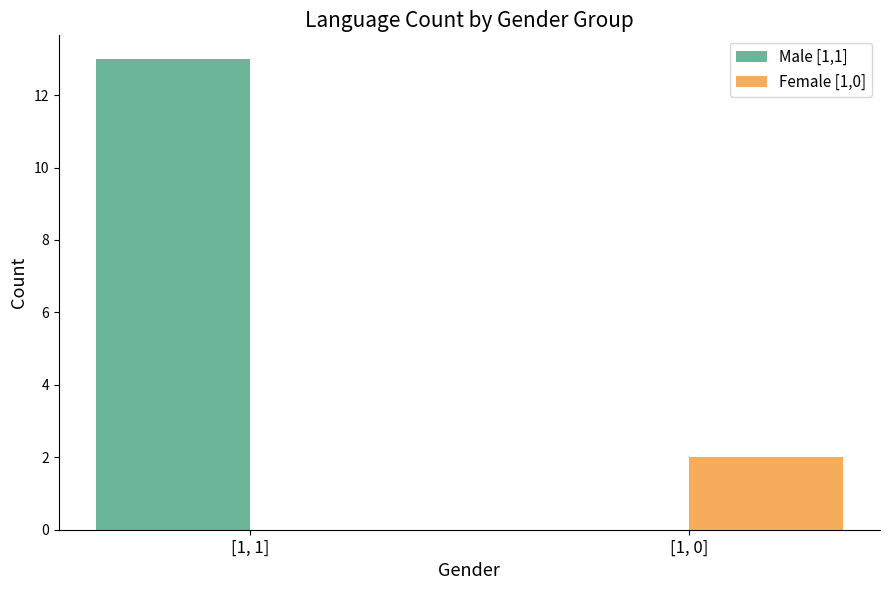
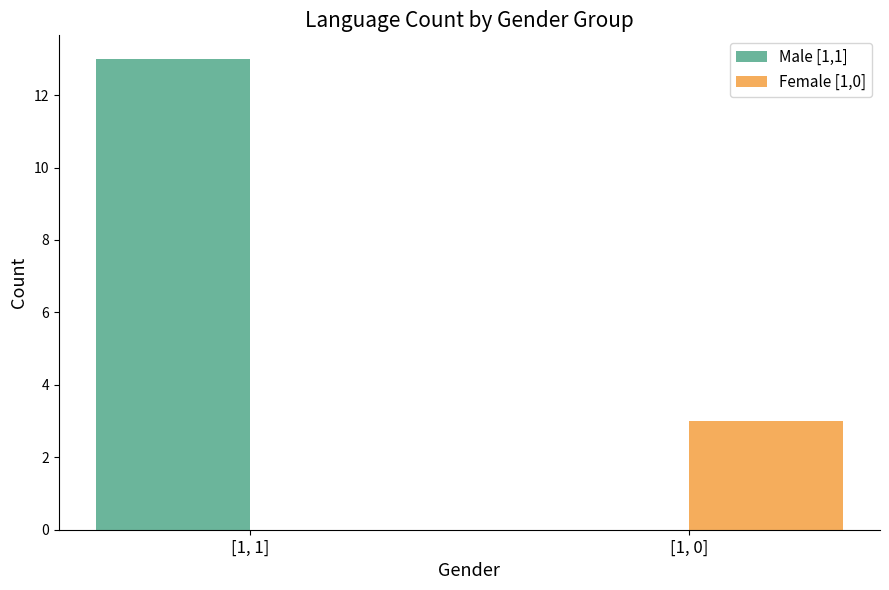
  {
    "Male [1,1]": {
      "[1, 1]": 13,
      "[1, 0]": 0
    },
    "Female [1,0]": {
      "[1, 1]": 0,
-     "[1, 0]": 2
+     "[1, 0]": 3
    }
  }
